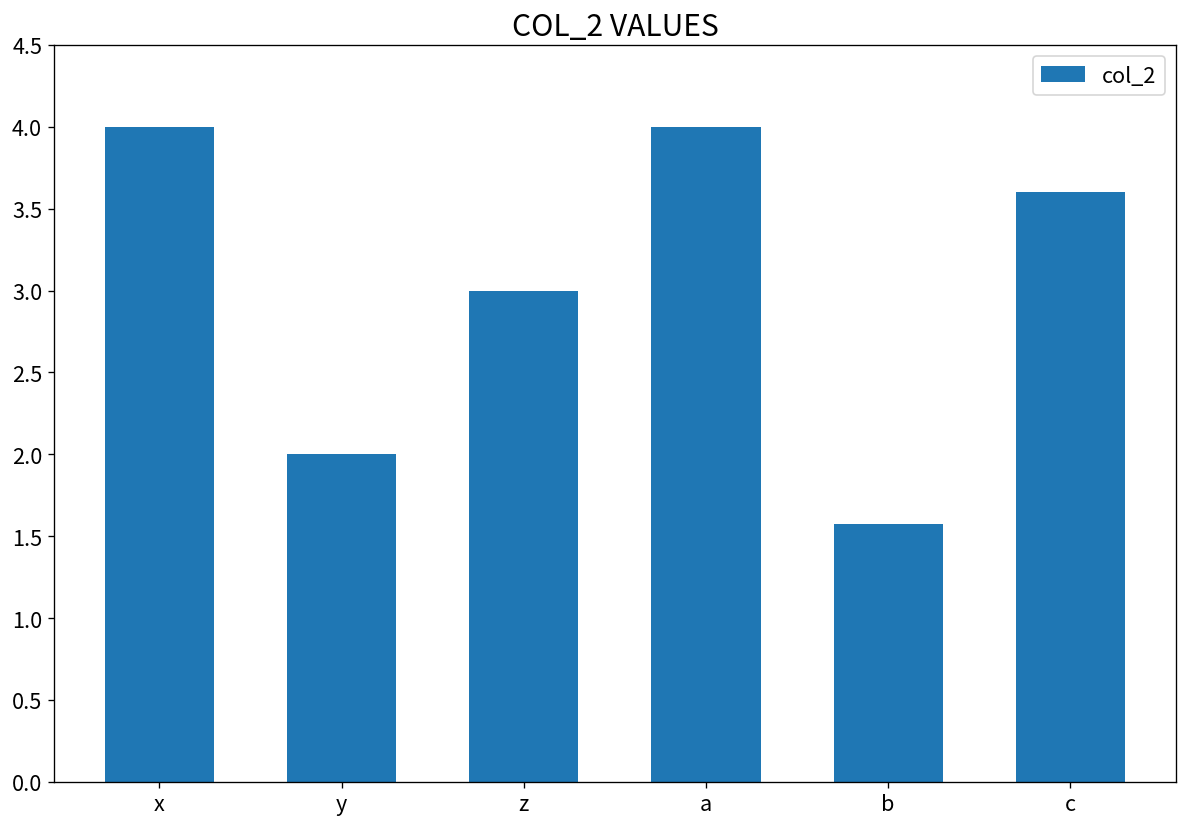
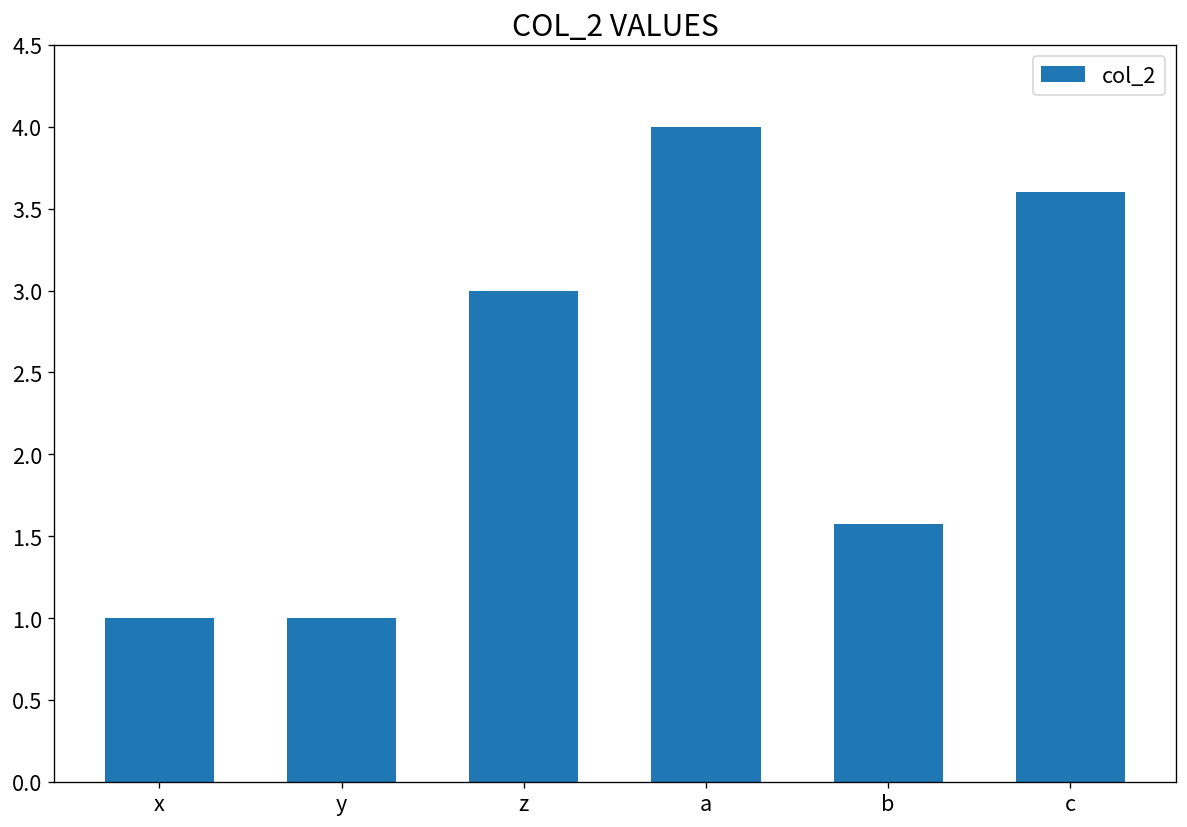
  {
-   "x": 4,
-   "y": 2,
+   "x": 1,
+   "y": 1,
    "z": 3,
    "a": 4,
    "b": 1.57,
    "c": 3.60
  }
